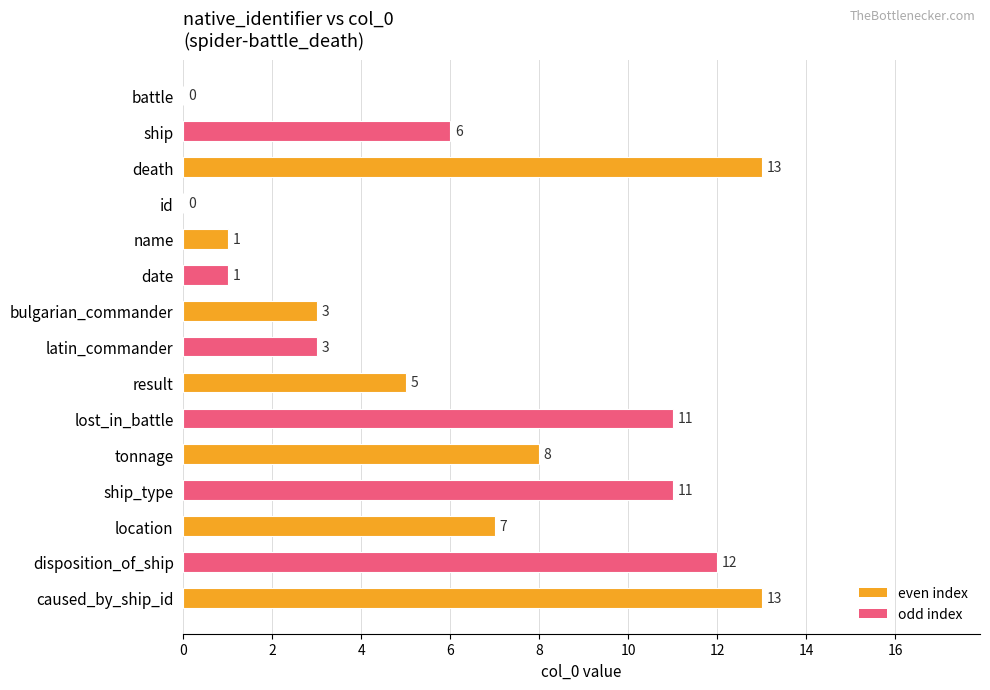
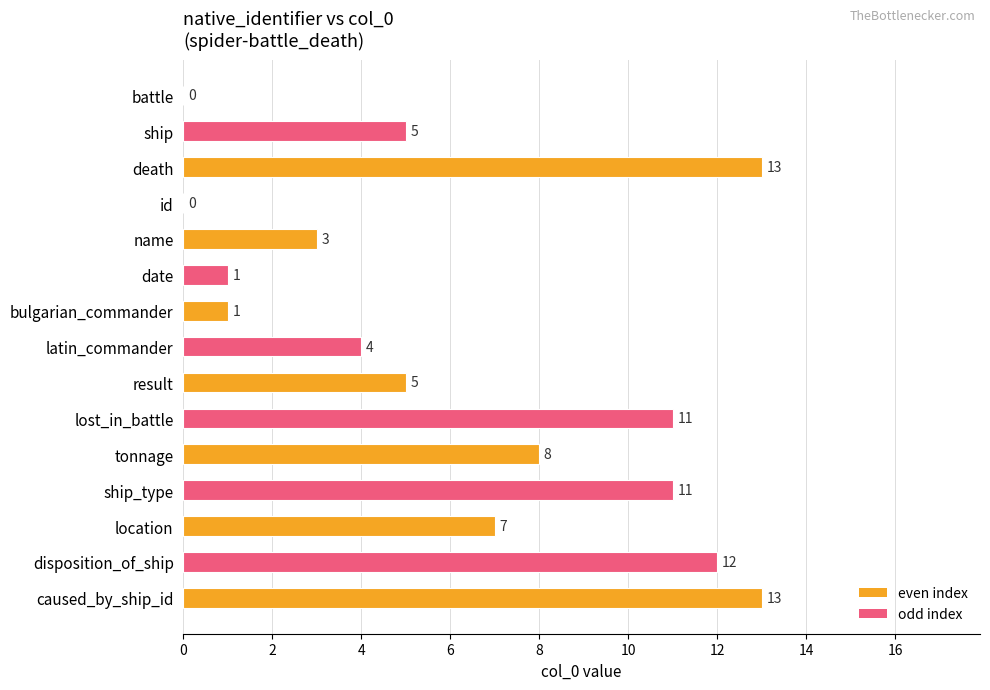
  {
    "battle": 0,
-   "ship": 6,
+   "ship": 5,
    "death": 13,
    "id": 0,
-   "name": 1,
+   "name": 3,
    "date": 1,
-   "bulgarian_commander": 3,
-   "latin_commander": 3,
+   "bulgarian_commander": 1,
+   "latin_commander": 4,
    "result": 5,
    "lost_in_battle": 11,
    "tonnage": 8,
    "ship_type": 11,
    "location": 7,
    "disposition_of_ship": 12,
    "caused_by_ship_id": 13
  }
